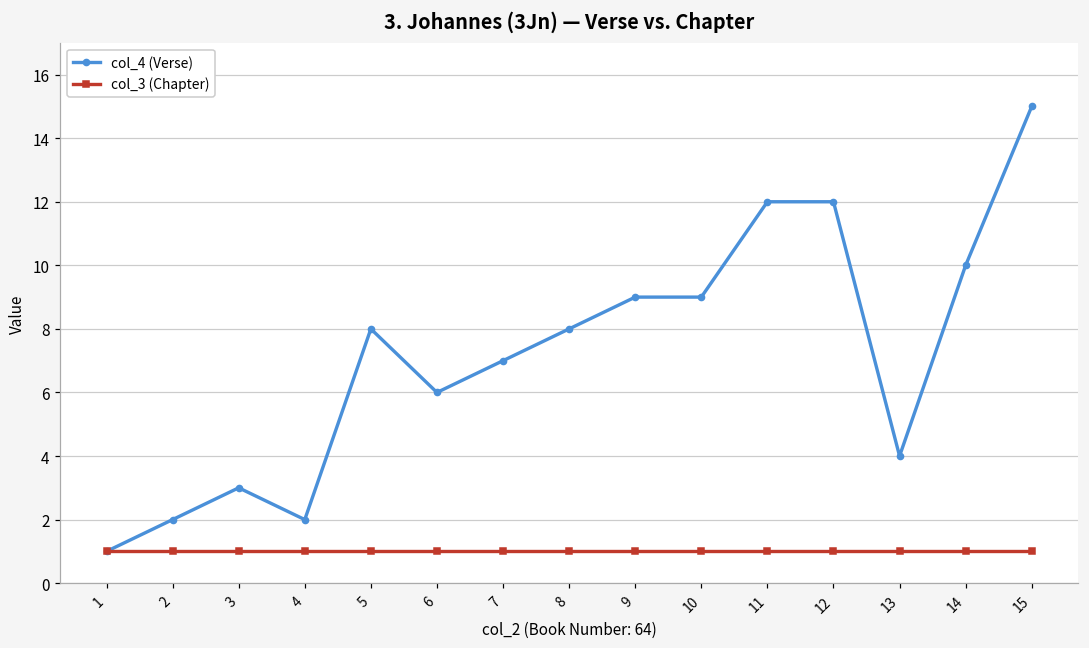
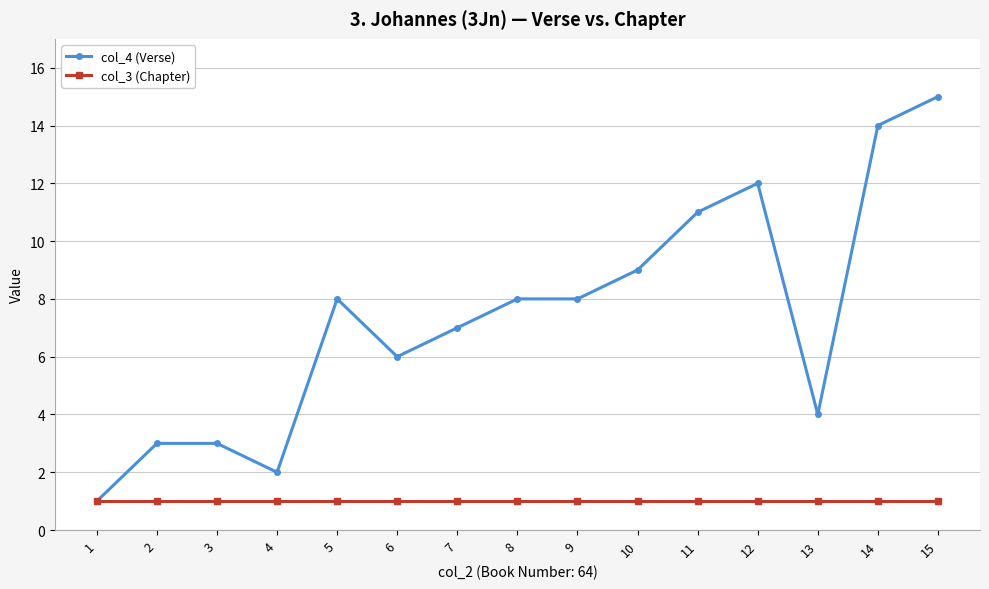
  {
    "col_4 (Verse)": {
-     "2": 2,
+     "2": 3,
      "3": 3,
      "4": 2,
      "5": 8,
      "6": 6,
      "7": 7,
      "8": 8,
-     "9": 9,
+     "9": 8,
      "10": 9,
-     "11": 12,
+     "11": 11,
      "12": 12,
      "13": 4,
-     "14": 10,
+     "14": 14,
      "15": 15
    },
    "col_3 (Chapter)": {
      "2": 1,
      "3": 1,
      "4": 1,
      "5": 1,
      "6": 1,
      "7": 1,
      "8": 1,
      "9": 1,
      "10": 1,
      "11": 1,
      "12": 1,
      "13": 1,
      "14": 1,
      "15": 1
    }
  }
